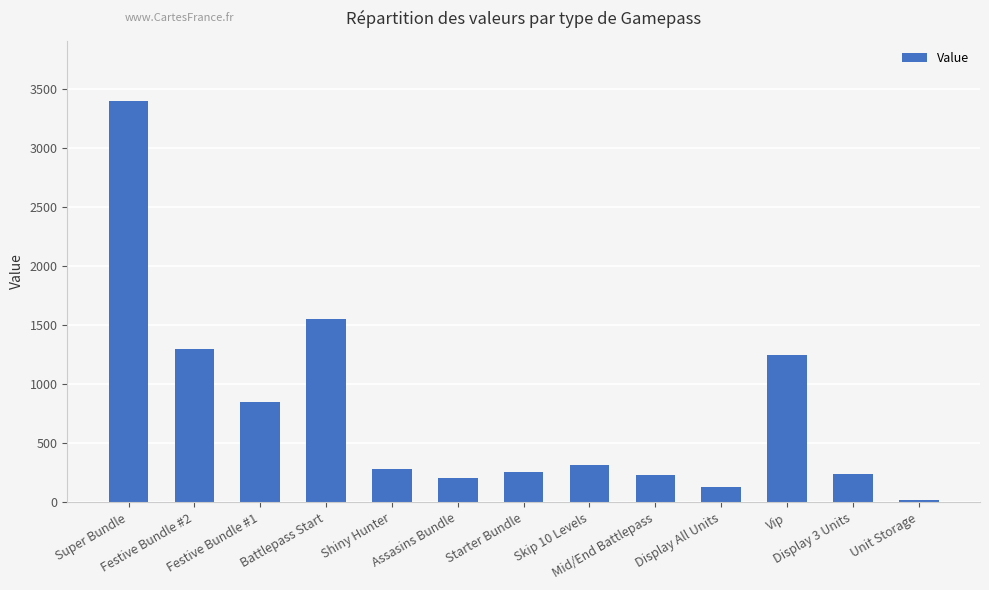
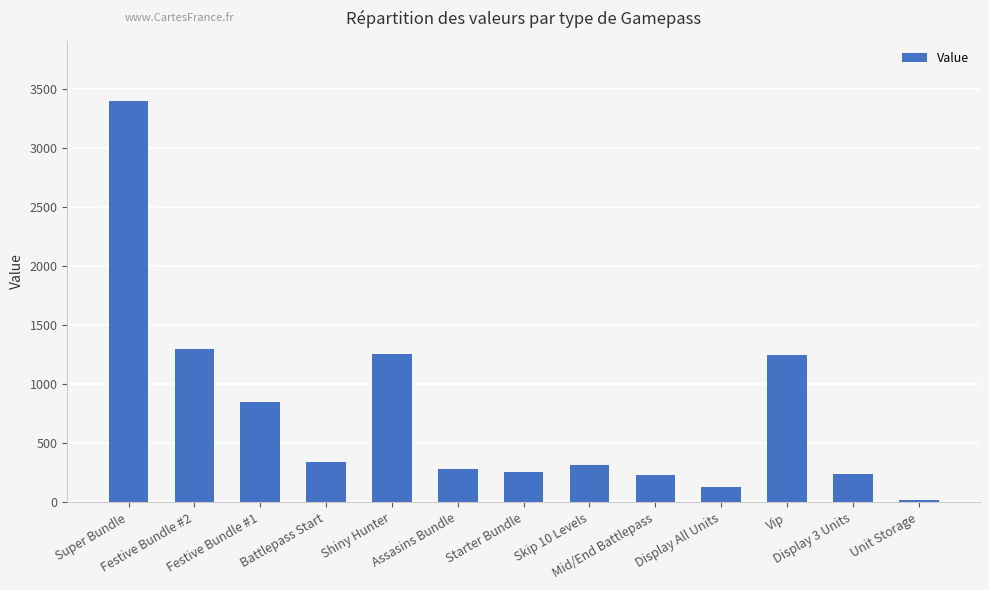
  {
    "Super Bundle": 3400,
    "Festive Bundle #2": 1300,
    "Festive Bundle #1": 850,
-   "Battlepass Start": 1550,
-   "Shiny Hunter": 280,
-   "Assasins Bundle": 200,
+   "Battlepass Start": 340,
+   "Shiny Hunter": 1260,
+   "Assasins Bundle": 280,
    "Starter Bundle": 260,
    "Skip 10 Levels": 320,
    "Mid/End Battlepass": 230,
    "Display All Units": 130,
    "Vip": 1250,
    "Display 3 Units": 240
  }
